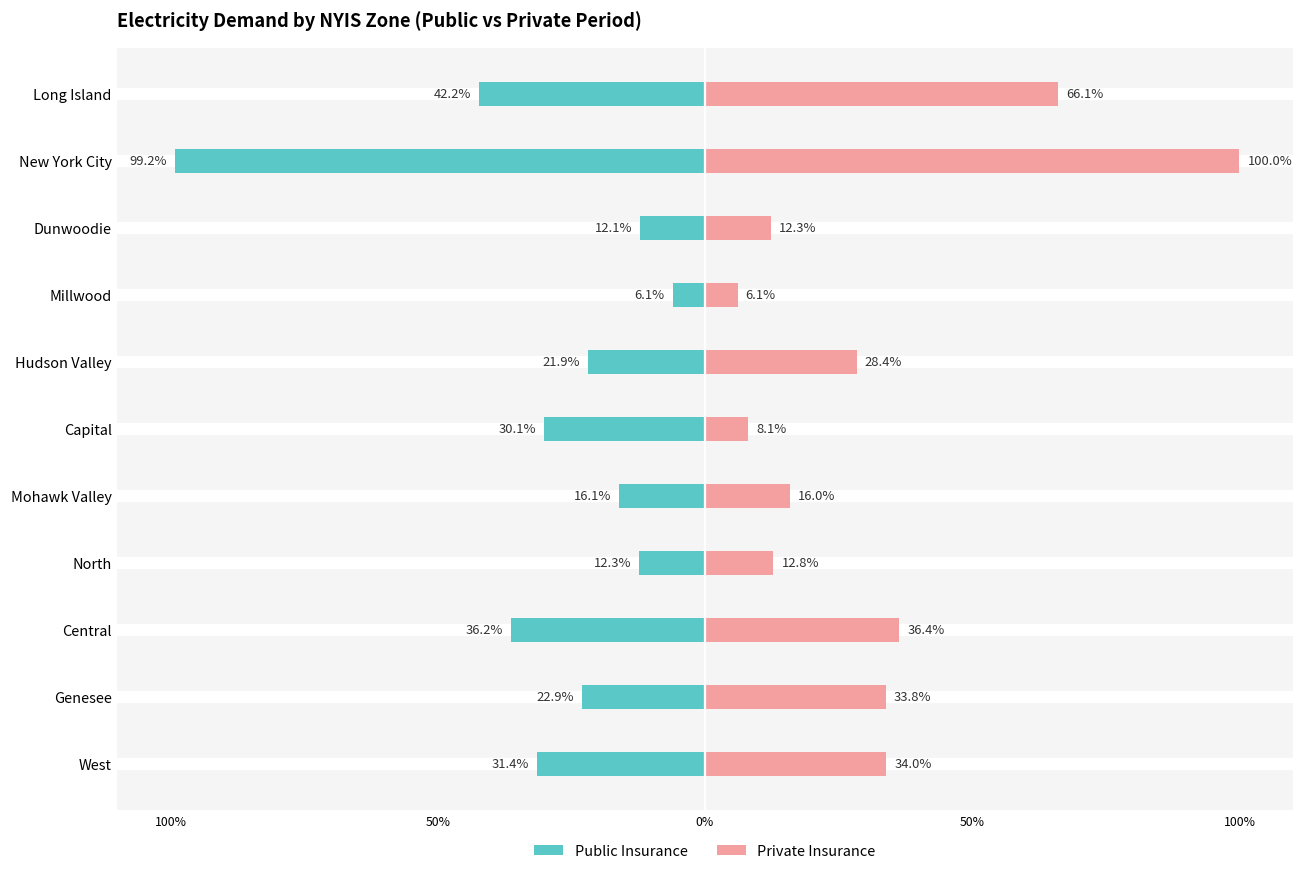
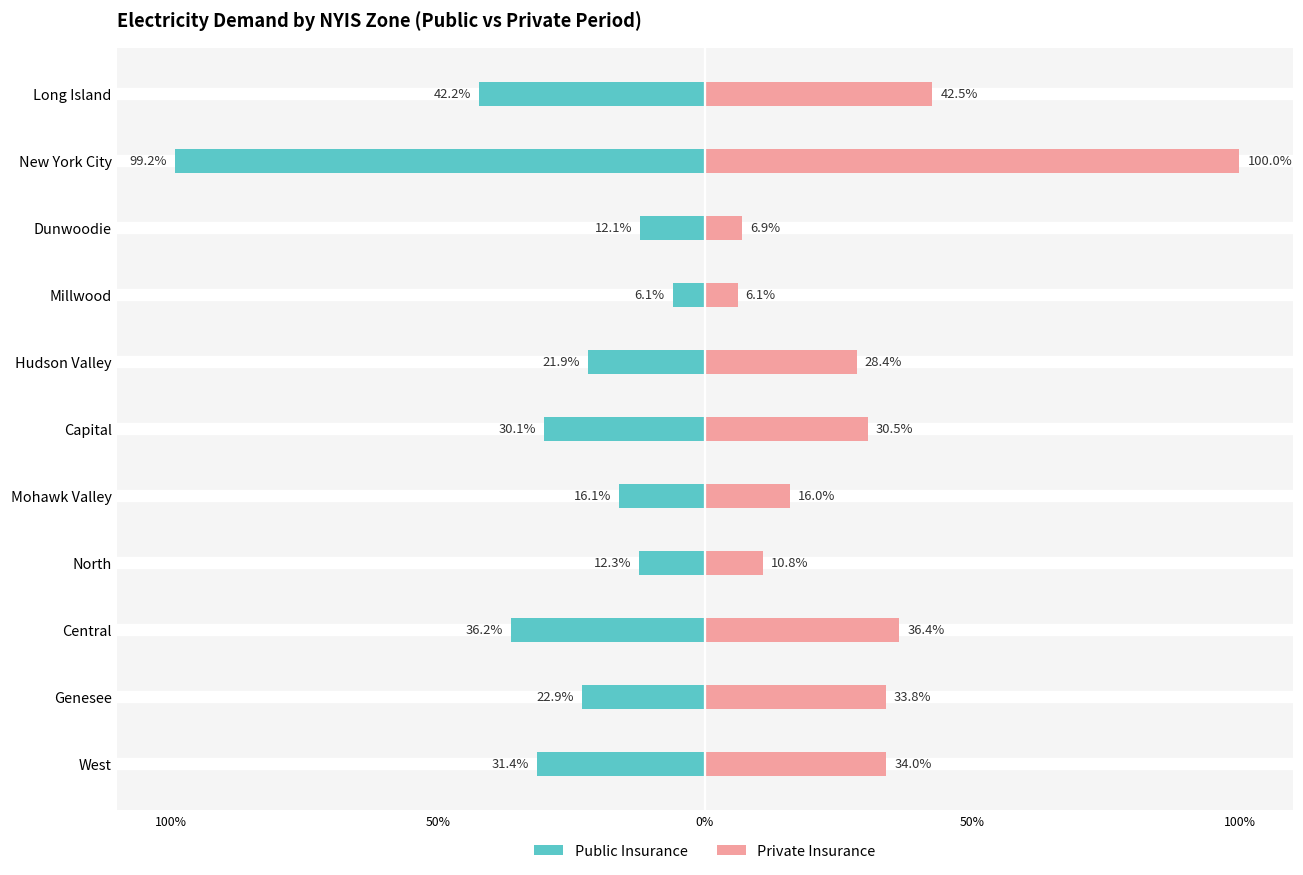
  {
    "Private Insurance": {
-     "Long Island": "66.1%",
+     "Long Island": "42.5%",
      "New York City": "100.0%",
-     "Dunwoodie": "12.3%",
+     "Dunwoodie": "6.9%",
      "Millwood": "6.1%",
      "Hudson Valley": "28.4%",
-     "Capital": "8.1%",
+     "Capital": "30.5%",
      "Mohawk Valley": "16.0%",
-     "North": "12.8%",
+     "North": "10.8%",
      "Central": "36.4%",
      "Genesee": "33.8%",
      "West": "34.0%"
    }
  }
